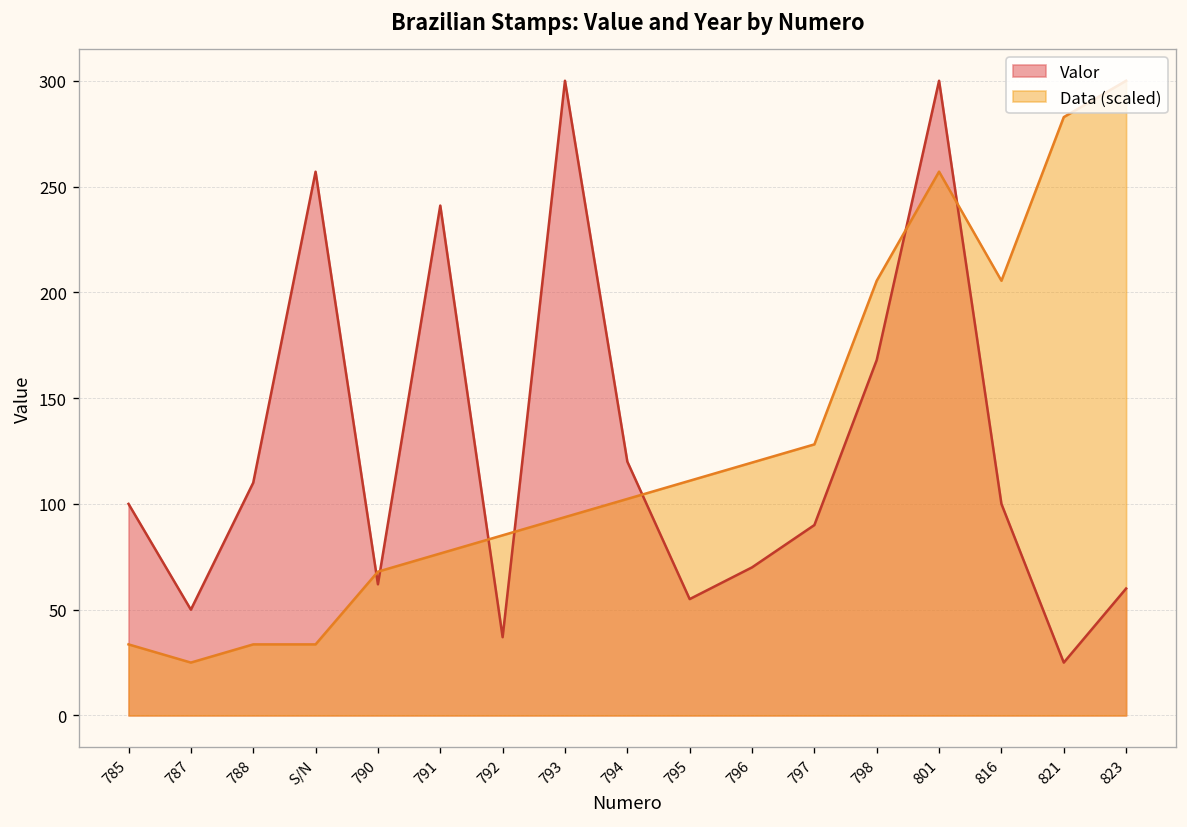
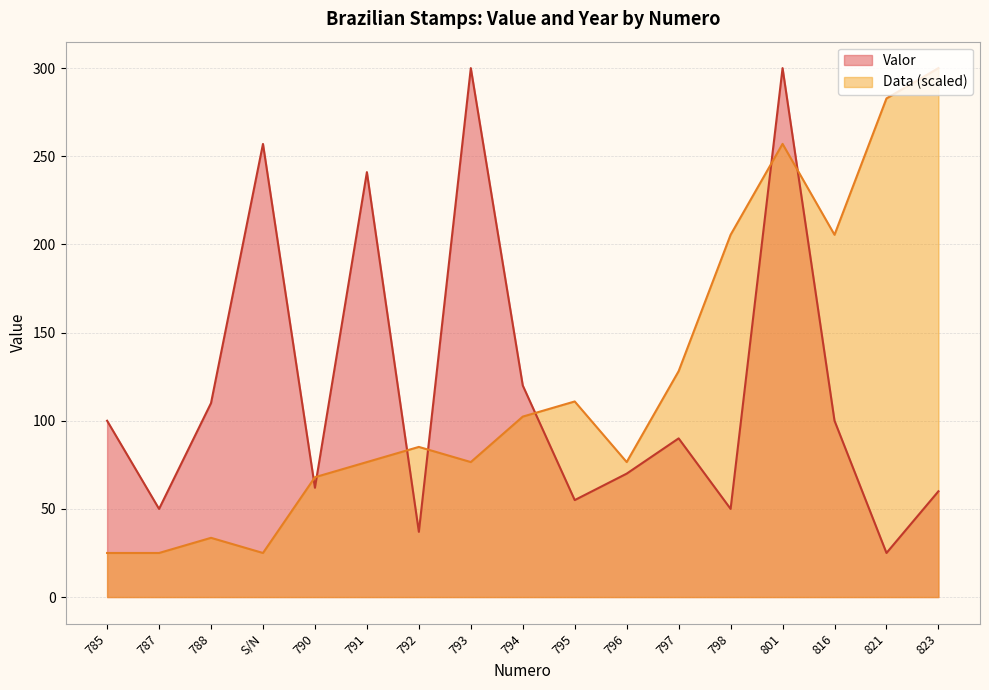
  {
    "Valor": {
      "785": 100,
      "787": 50,
      "788": 110,
      "S/N": 257,
      "790": 62,
      "791": 241,
      "792": 37,
      "793": 300,
      "794": 120,
      "795": 55,
      "796": 70,
      "797": 90,
-     "798": 168,
+     "798": 50,
      "801": 300,
      "816": 100,
      "821": 25,
      "823": 60
    },
    "Data (scaled)": {
-     "785": 34,
+     "785": 25,
      "787": 25,
      "788": 34,
-     "S/N": 34,
+     "S/N": 25,
      "790": 68,
      "791": 77,
      "792": 85,
-     "793": 94,
+     "793": 77,
      "794": 102,
      "795": 111,
-     "796": 120,
+     "796": 77,
      "797": 128,
      "798": 205,
      "801": 257,
      "816": 205,
      "821": 283
    }
  }
